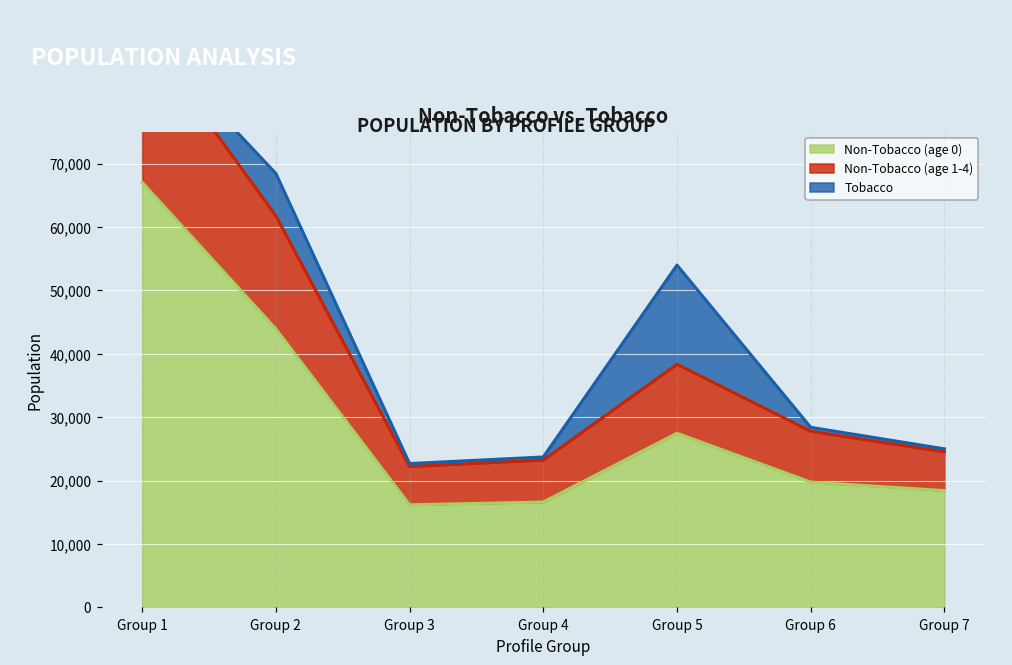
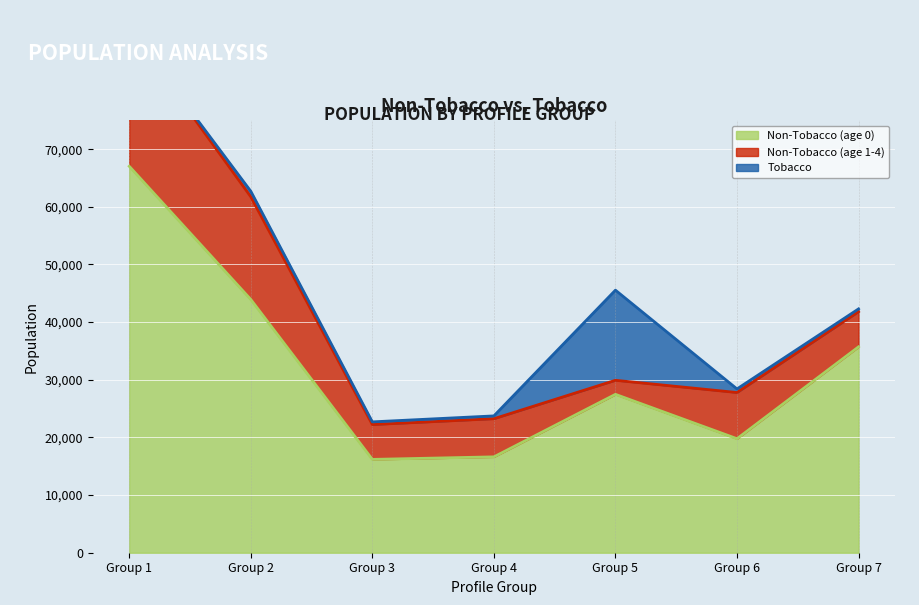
  {
    "Non-Tobacco (age 0)": {
      "Group 1": "67,000",
      "Group 2": "44,000",
      "Group 3": "16,000",
      "Group 4": "17,000",
      "Group 5": "27,000",
      "Group 6": "20,000",
-     "Group 7": "18,000"
+     "Group 7": "36,000"
    },
    "Non-Tobacco (age 1-4)": {
      "Group 2": "18,000",
      "Group 3": "6,000",
      "Group 4": "7,000",
-     "Group 5": "11,000",
+     "Group 5": "2,000",
      "Group 6": "8,000",
      "Group 7": "6,000"
    },
    "Tobacco": {
-     "Group 2": "7,000",
+     "Group 2": "1,000",
      "Group 3": "0",
      "Group 4": "0",
      "Group 5": "16,000",
      "Group 6": "1,000",
      "Group 7": "0"
    }
  }
